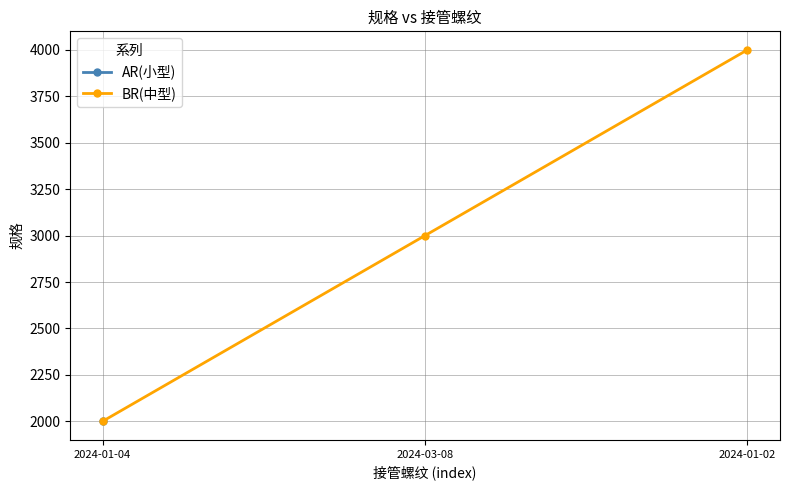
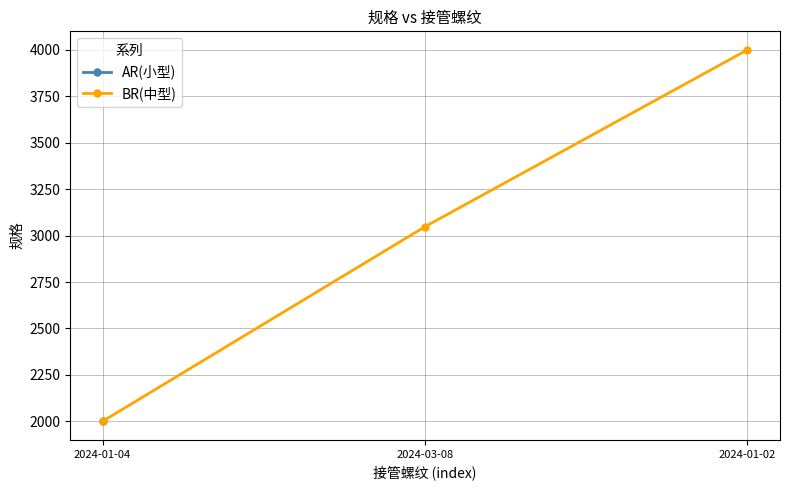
  {
    "BR(中型)": {
-     "2024-03-08": 3000,
+     "2024-03-08": 3050,
      "2024-01-02": 4000
    }
  }
